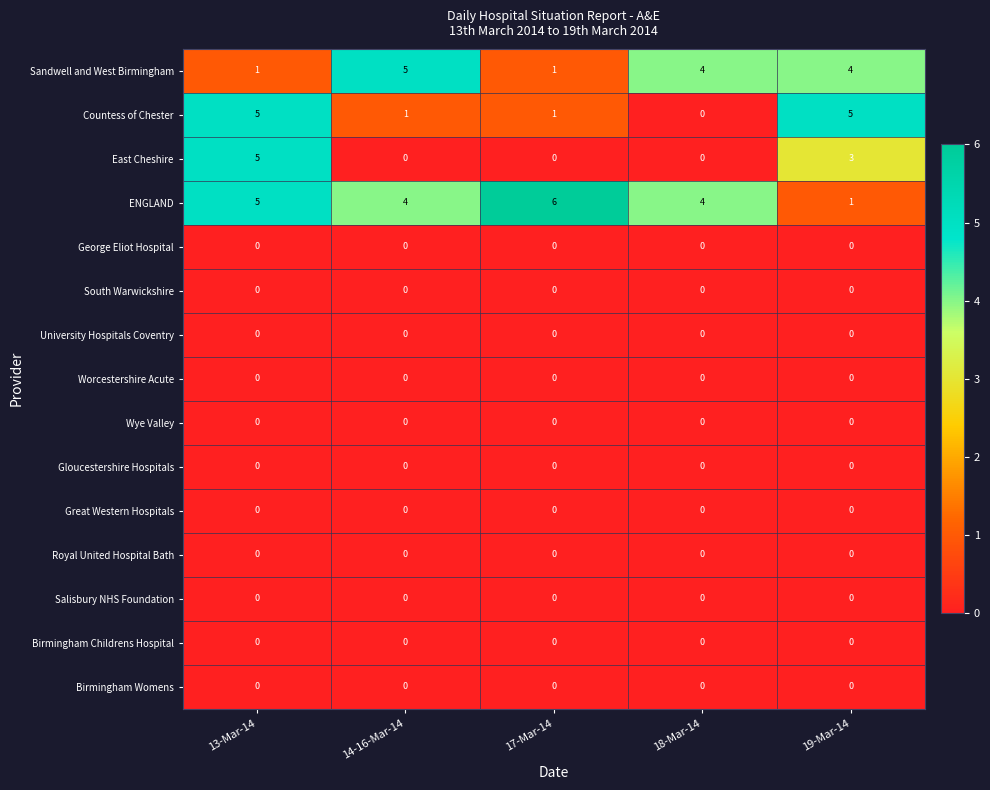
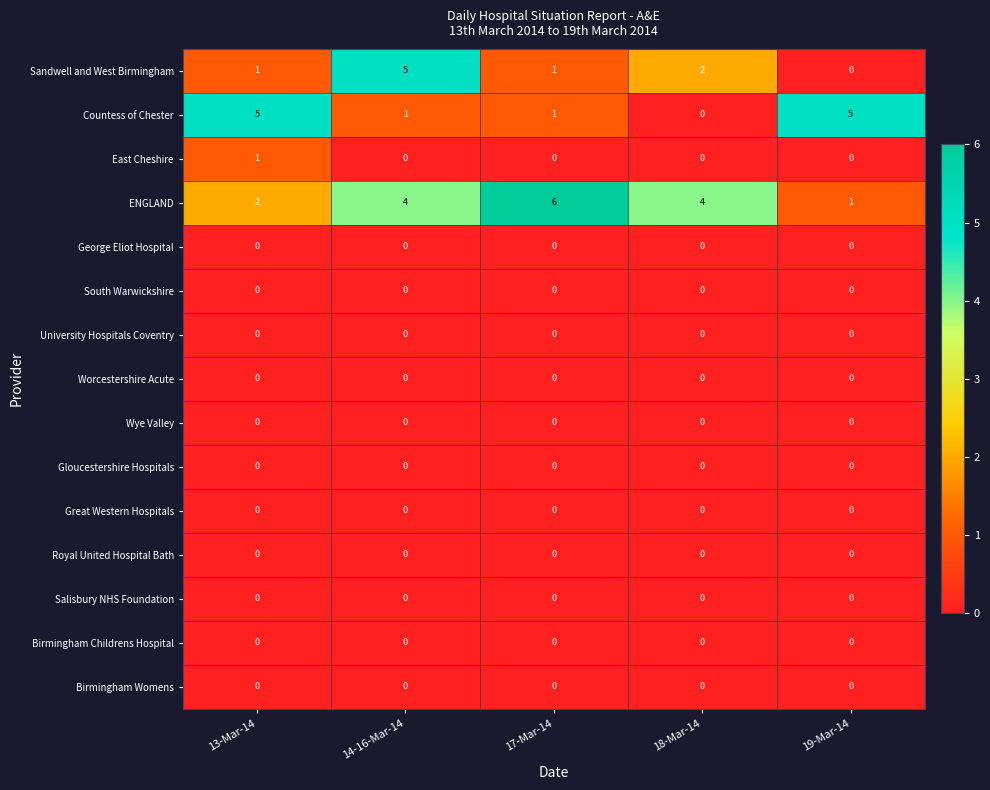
  {
    "Sandwell and West Birmingham": {
      "13-Mar-14": 1,
      "14-16-Mar-14": 5,
      "17-Mar-14": 1,
-     "18-Mar-14": 4,
-     "19-Mar-14": 4
+     "18-Mar-14": 2,
+     "19-Mar-14": 0
    },
    "Countess of Chester": {
      "13-Mar-14": 5,
      "14-16-Mar-14": 1,
      "17-Mar-14": 1,
      "18-Mar-14": 0,
      "19-Mar-14": 5
    },
    "East Cheshire": {
-     "13-Mar-14": 5,
+     "13-Mar-14": 1,
      "14-16-Mar-14": 0,
      "17-Mar-14": 0,
      "18-Mar-14": 0,
-     "19-Mar-14": 3
+     "19-Mar-14": 0
    },
    "ENGLAND": {
-     "13-Mar-14": 5,
+     "13-Mar-14": 2,
      "14-16-Mar-14": 4,
      "17-Mar-14": 6,
      "18-Mar-14": 4,
      "19-Mar-14": 1
    },
    "George Eliot Hospital": {
      "13-Mar-14": 0,
      "14-16-Mar-14": 0,
      "17-Mar-14": 0,
      "18-Mar-14": 0,
      "19-Mar-14": 0
    },
    "South Warwickshire": {
      "13-Mar-14": 0,
      "14-16-Mar-14": 0,
      "17-Mar-14": 0,
      "18-Mar-14": 0,
      "19-Mar-14": 0
    },
    "University Hospitals Coventry": {
      "13-Mar-14": 0,
      "14-16-Mar-14": 0,
      "17-Mar-14": 0,
      "18-Mar-14": 0,
      "19-Mar-14": 0
    },
    "Worcestershire Acute": {
      "13-Mar-14": 0,
      "14-16-Mar-14": 0,
      "17-Mar-14": 0,
      "18-Mar-14": 0,
      "19-Mar-14": 0
    },
    "Wye Valley": {
      "13-Mar-14": 0,
      "14-16-Mar-14": 0,
      "17-Mar-14": 0,
      "18-Mar-14": 0,
      "19-Mar-14": 0
    },
    "Gloucestershire Hospitals": {
      "13-Mar-14": 0,
      "14-16-Mar-14": 0,
      "17-Mar-14": 0,
      "18-Mar-14": 0,
      "19-Mar-14": 0
    },
    "Great Western Hospitals": {
      "13-Mar-14": 0,
      "14-16-Mar-14": 0,
      "17-Mar-14": 0,
      "18-Mar-14": 0,
      "19-Mar-14": 0
    },
    "Royal United Hospital Bath": {
      "13-Mar-14": 0,
      "14-16-Mar-14": 0,
      "17-Mar-14": 0,
      "18-Mar-14": 0,
      "19-Mar-14": 0
    },
    "Salisbury NHS Foundation": {
      "13-Mar-14": 0,
      "14-16-Mar-14": 0,
      "17-Mar-14": 0,
      "18-Mar-14": 0,
      "19-Mar-14": 0
    },
    "Birmingham Childrens Hospital": {
      "13-Mar-14": 0,
      "14-16-Mar-14": 0,
      "17-Mar-14": 0,
      "18-Mar-14": 0,
      "19-Mar-14": 0
    },
    "Birmingham Womens": {
      "13-Mar-14": 0,
      "14-16-Mar-14": 0,
      "17-Mar-14": 0,
      "18-Mar-14": 0,
      "19-Mar-14": 0
    }
  }
